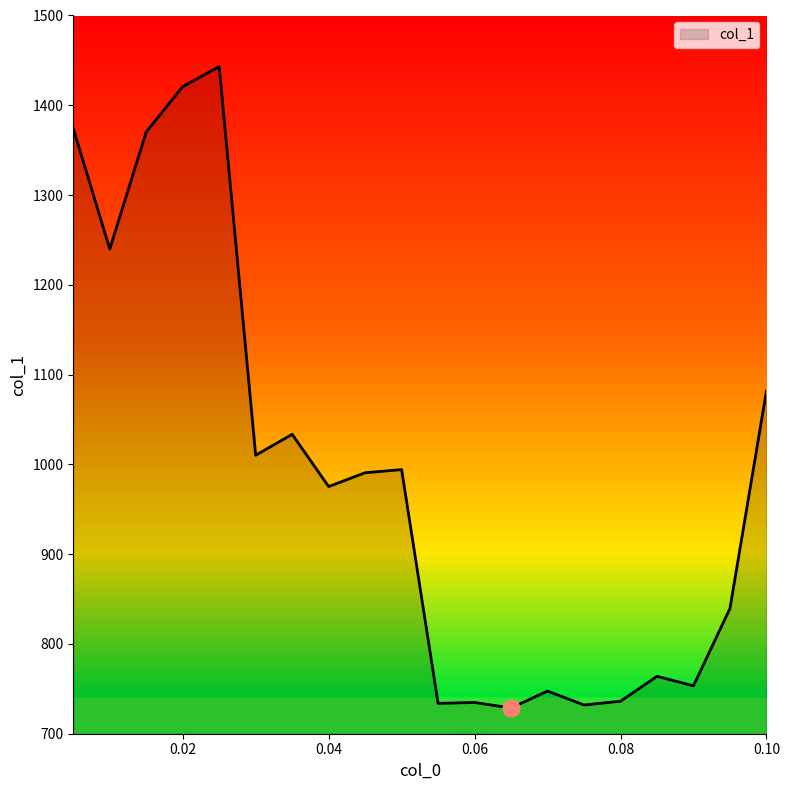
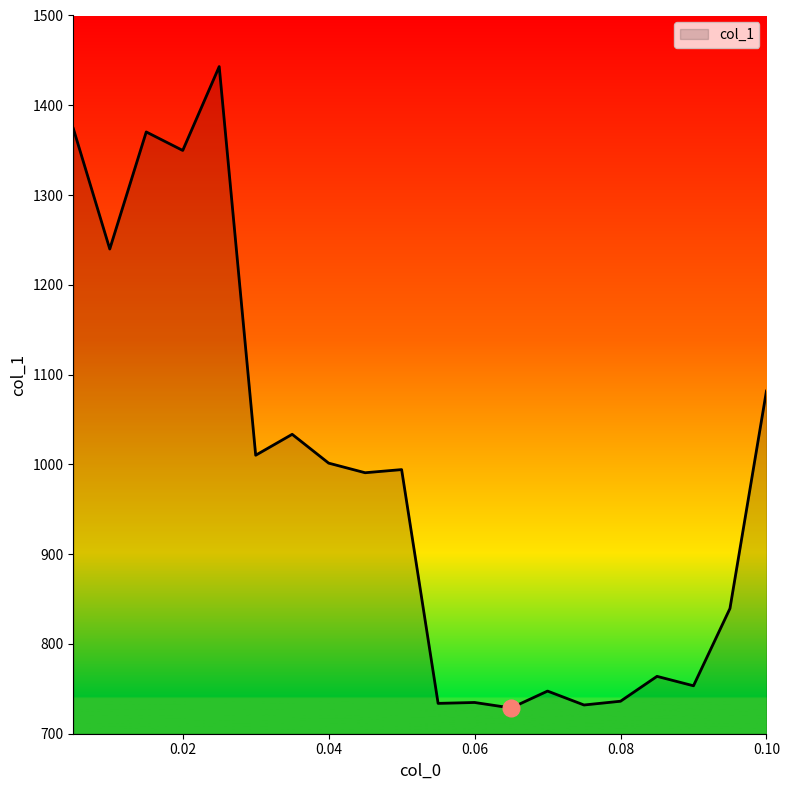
  {
    "col_1": {
-     "0.02": 1420,
-     "0.04": 980,
+     "0.02": 1350,
+     "0.04": 1000,
      "0.06": 730,
      "0.08": 740,
      "0.10": 1080
    }
  }
